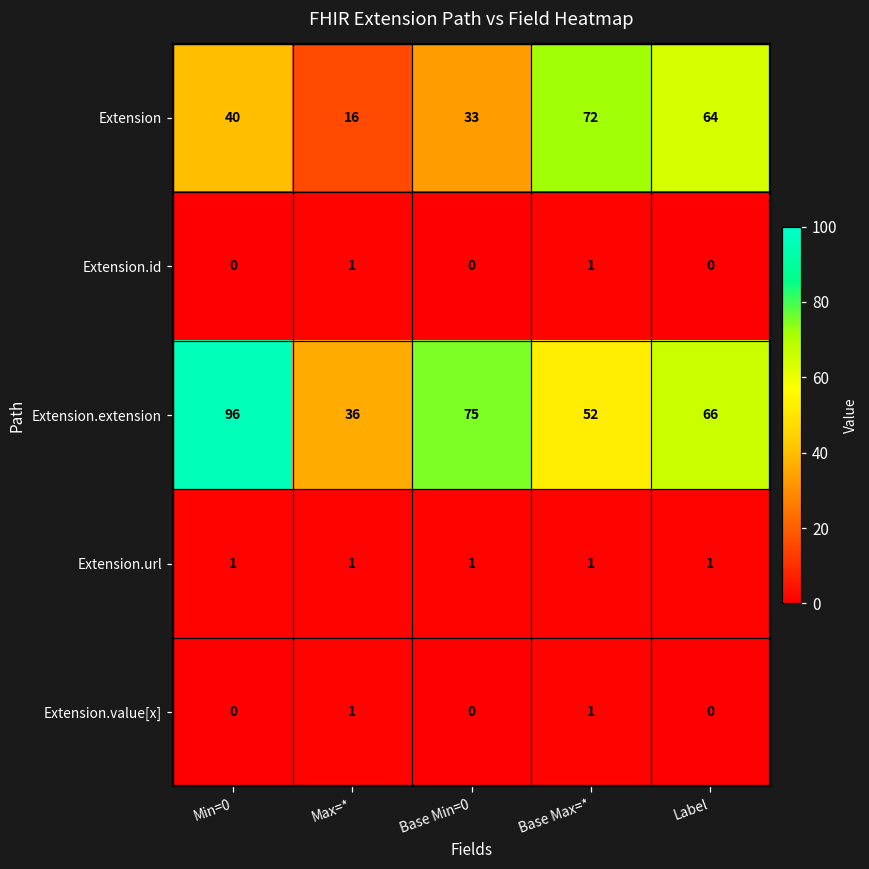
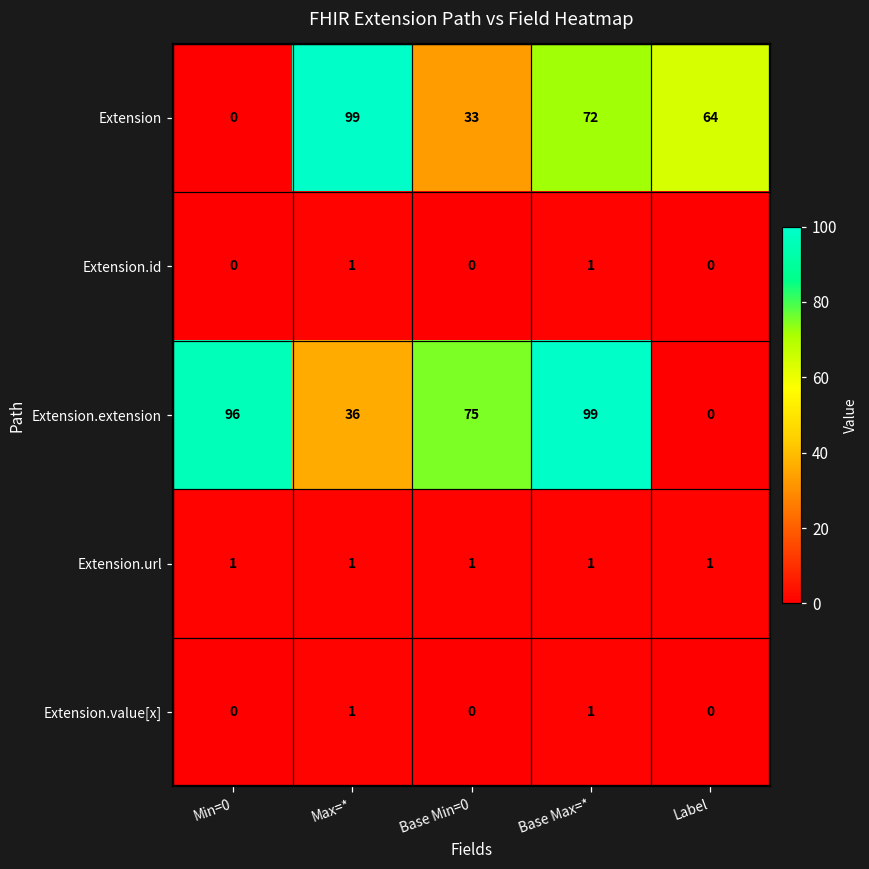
  {
    "Extension": {
-     "Min=0": 40,
-     "Max=*": 16,
+     "Min=0": 0,
+     "Max=*": 99,
      "Base Min=0": 33,
      "Base Max=*": 72,
      "Label": 64
    },
    "Extension.id": {
      "Min=0": 0,
      "Max=*": 1,
      "Base Min=0": 0,
      "Base Max=*": 1,
      "Label": 0
    },
    "Extension.extension": {
      "Min=0": 96,
      "Max=*": 36,
      "Base Min=0": 75,
-     "Base Max=*": 52,
-     "Label": 66
+     "Base Max=*": 99,
+     "Label": 0
    },
    "Extension.url": {
      "Min=0": 1,
      "Max=*": 1,
      "Base Min=0": 1,
      "Base Max=*": 1,
      "Label": 1
    },
    "Extension.value[x]": {
      "Min=0": 0,
      "Max=*": 1,
      "Base Min=0": 0,
      "Base Max=*": 1,
      "Label": 0
    }
  }
